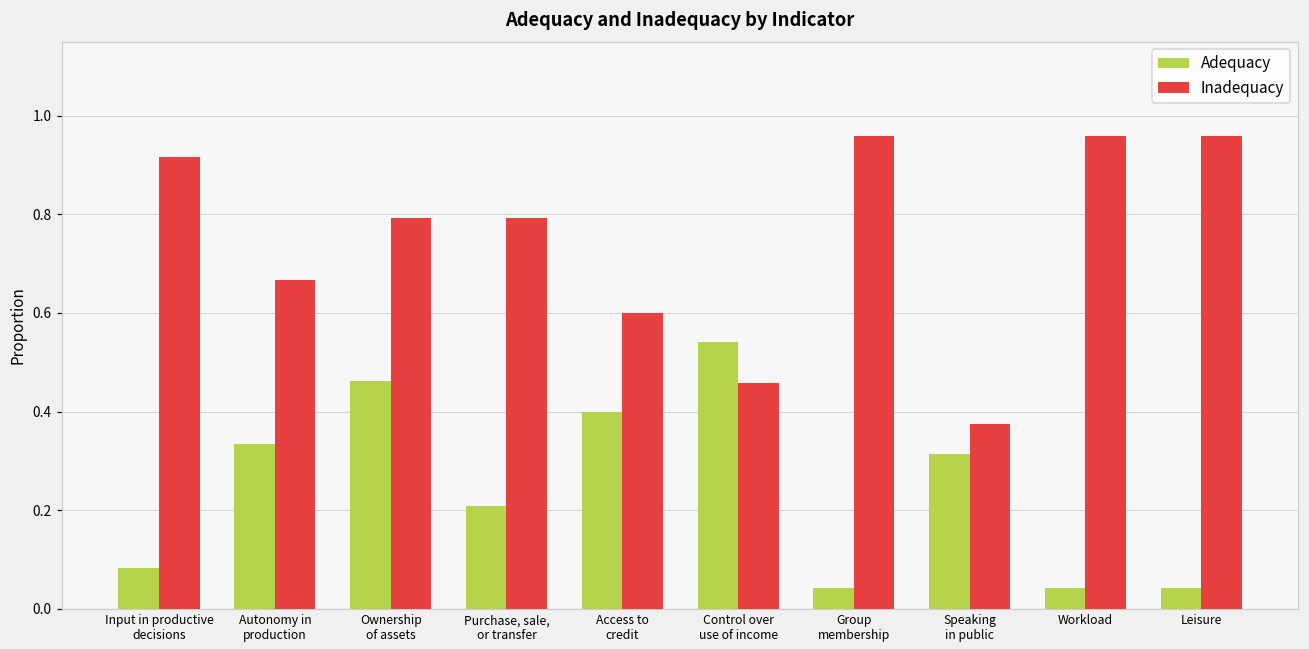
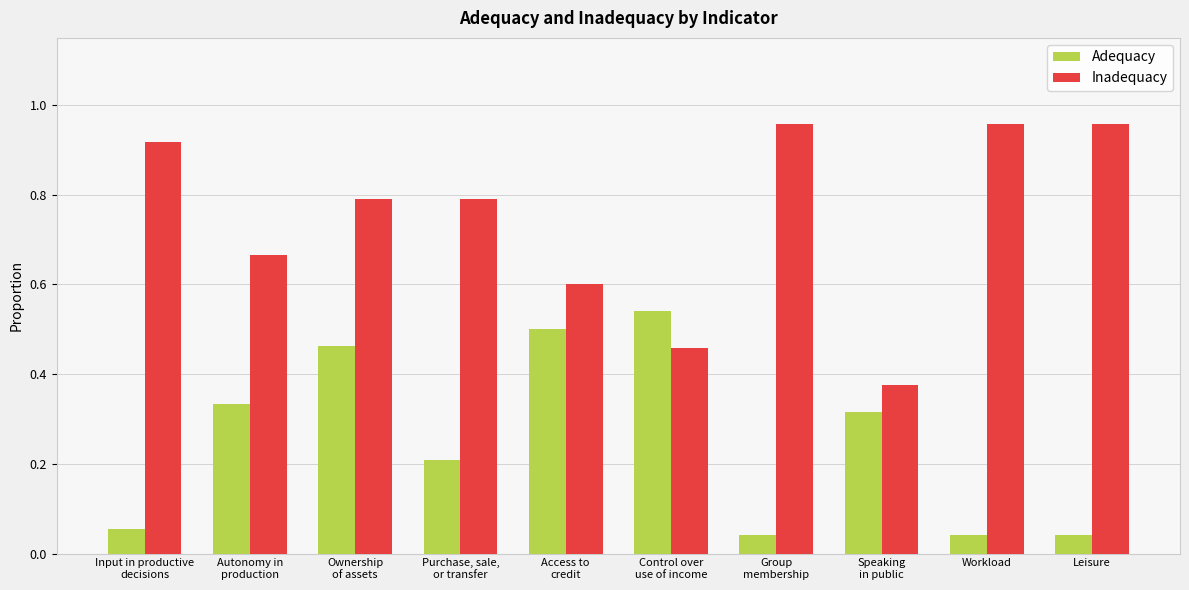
  {
    "Adequacy": {
-     "Input in productive decisions": 0.08,
+     "Input in productive decisions": 0.05,
      "Autonomy in production": 0.33,
      "Ownership of assets": 0.46,
      "Purchase, sale, or transfer": 0.21,
-     "Access to credit": 0.4,
+     "Access to credit": 0.5,
      "Control over use of income": 0.54,
      "Group membership": 0.04,
      "Speaking in public": 0.32,
      "Workload": 0.04,
      "Leisure": 0.04
    },
    "Inadequacy": {
      "Input in productive decisions": 0.92,
      "Autonomy in production": 0.67,
      "Ownership of assets": 0.79,
      "Purchase, sale, or transfer": 0.79,
      "Access to credit": 0.60,
      "Control over use of income": 0.46,
      "Group membership": 0.96,
      "Speaking in public": 0.38,
      "Workload": 0.96,
      "Leisure": 0.96
    }
  }
